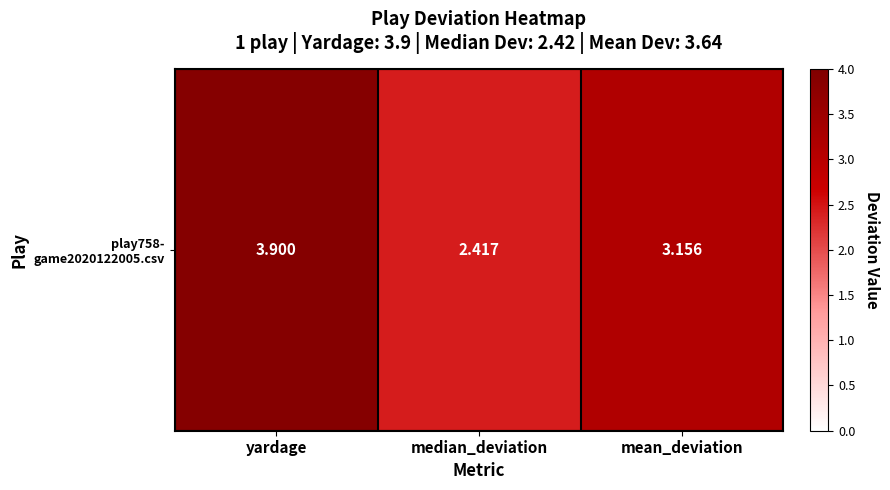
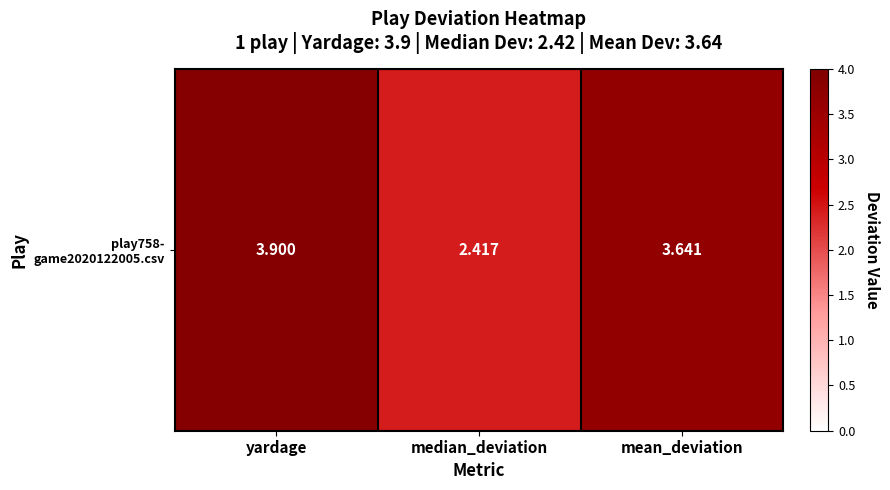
  {
    "play758- game2020122005.csv": {
      "yardage": 3.900,
      "median_deviation": 2.417,
-     "mean_deviation": 3.156
+     "mean_deviation": 3.641
    }
  }
